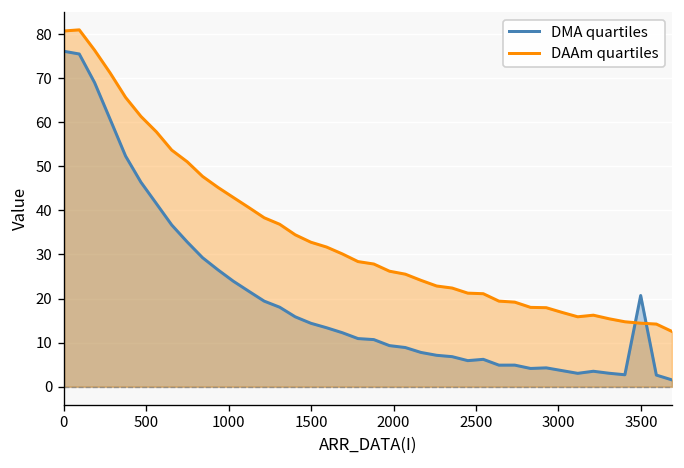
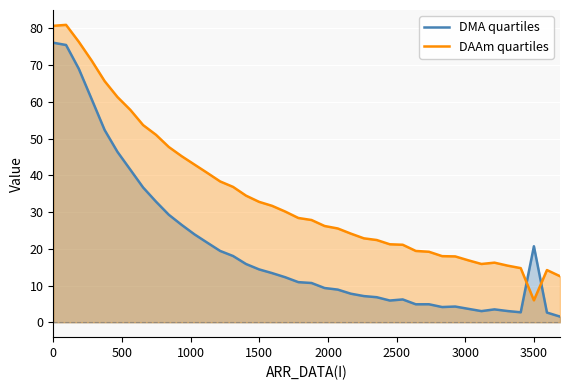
  {
    "DMA quartiles": {
      "0": 76,
      "3500": 21
    },
    "DAAm quartiles": {
      "0": 81,
-     "3500": 14
+     "3500": 6
    }
  }
